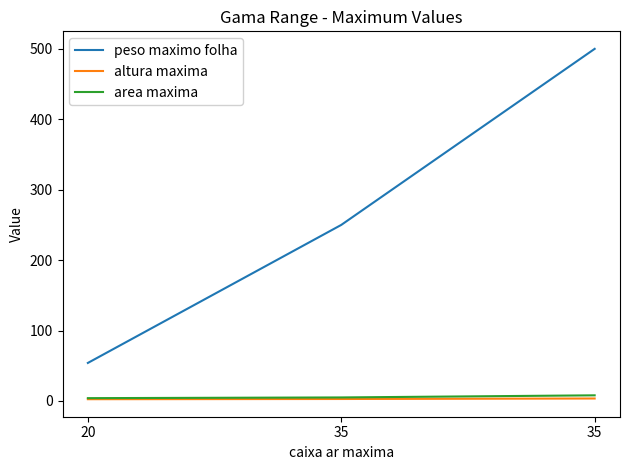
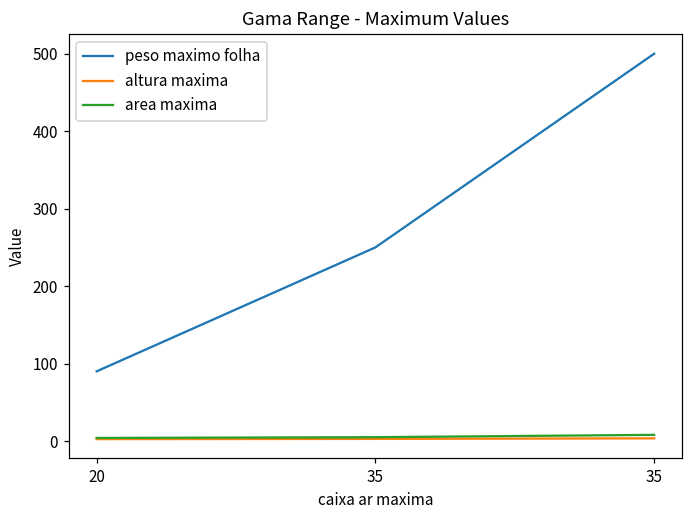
  {
    "peso maximo folha": {
-     "20": 50
+     "20": 90
    }
  }
